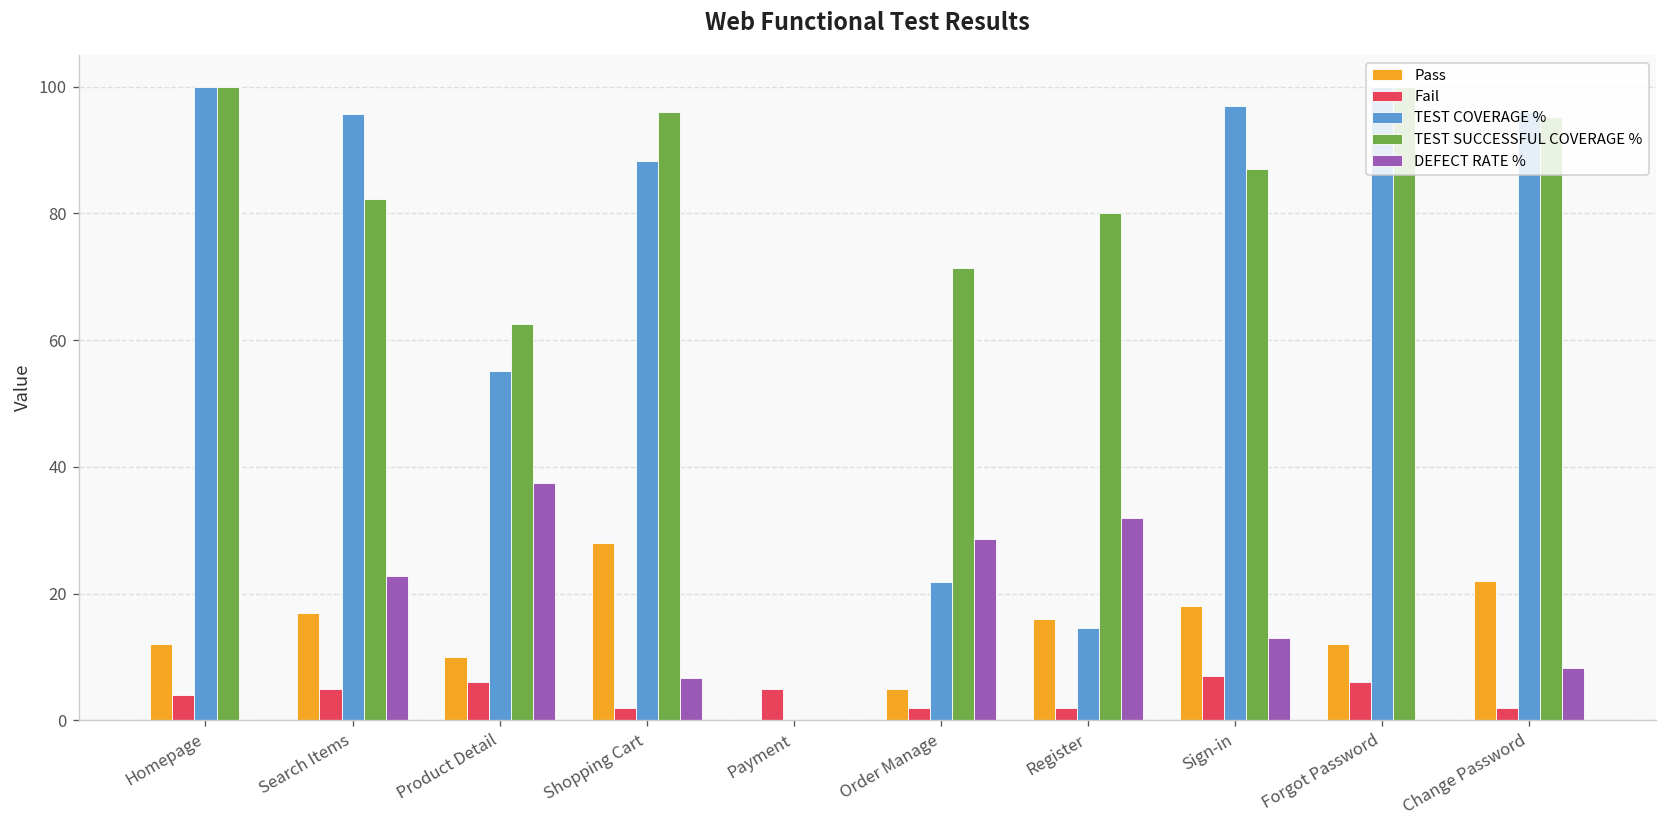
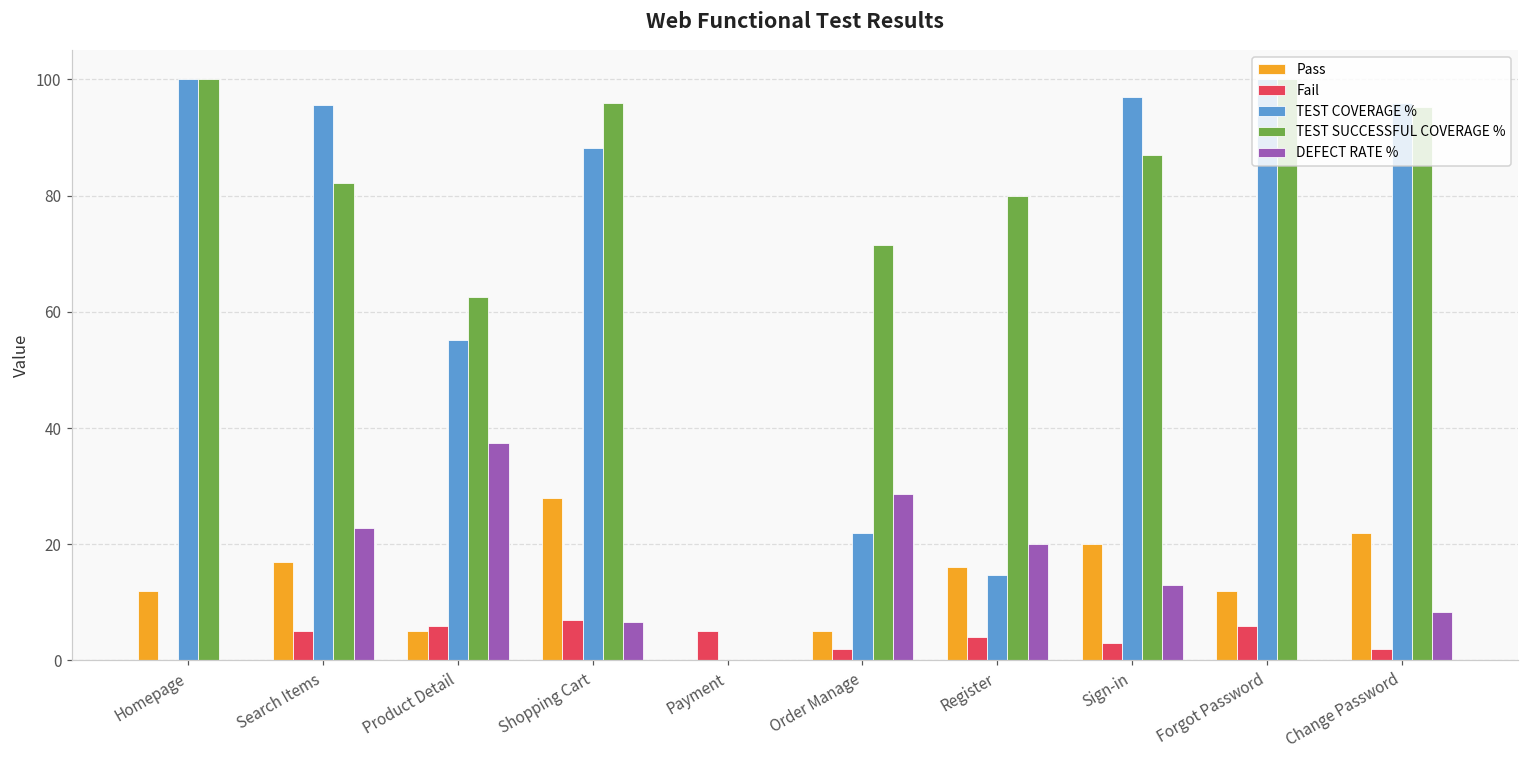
  {
    "Pass": {
      "Homepage": 12,
      "Search Items": 17,
-     "Product Detail": 10,
+     "Product Detail": 5,
      "Shopping Cart": 28,
      "Payment": 0,
      "Order Manage": 5,
      "Register": 16,
-     "Sign-in": 18,
+     "Sign-in": 20,
      "Forgot Password": 12,
      "Change Password": 22
    },
    "Fail": {
-     "Homepage": 4,
+     "Homepage": 0,
      "Search Items": 5,
      "Product Detail": 6,
-     "Shopping Cart": 2,
+     "Shopping Cart": 7,
      "Payment": 5,
      "Order Manage": 2,
-     "Register": 2,
-     "Sign-in": 7,
+     "Register": 4,
+     "Sign-in": 3,
      "Forgot Password": 6,
      "Change Password": 2
    },
    "TEST COVERAGE %": {
      "Homepage": 100,
      "Search Items": 96,
      "Product Detail": 55,
      "Shopping Cart": 88,
      "Payment": 0,
      "Order Manage": 22,
      "Register": 15,
      "Sign-in": 97
    },
    "TEST SUCCESSFUL COVERAGE %": {
      "Homepage": 100,
      "Search Items": 82,
      "Product Detail": 63,
      "Shopping Cart": 96,
      "Payment": 0,
      "Order Manage": 71,
      "Register": 80,
      "Sign-in": 87
    },
    "DEFECT RATE %": {
      "Homepage": 0,
      "Search Items": 23,
      "Product Detail": 38,
      "Shopping Cart": 7,
      "Payment": 0,
      "Order Manage": 29,
-     "Register": 32,
+     "Register": 20,
      "Sign-in": 13,
      "Forgot Password": 0,
      "Change Password": 8
    }
  }
